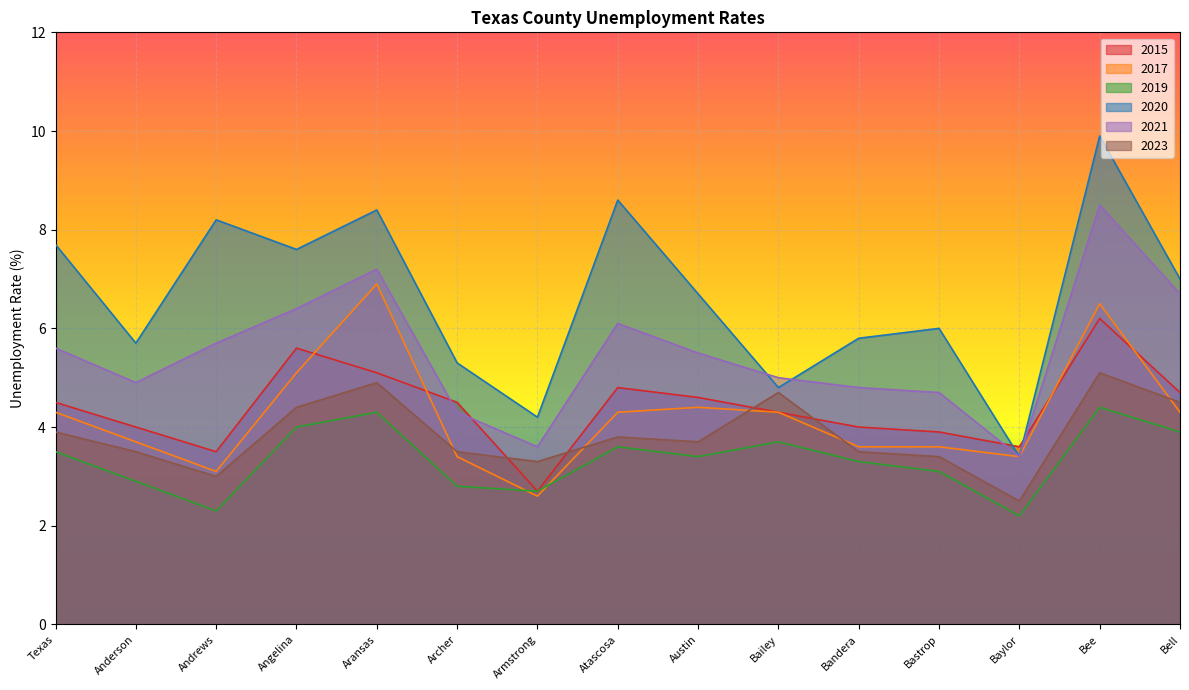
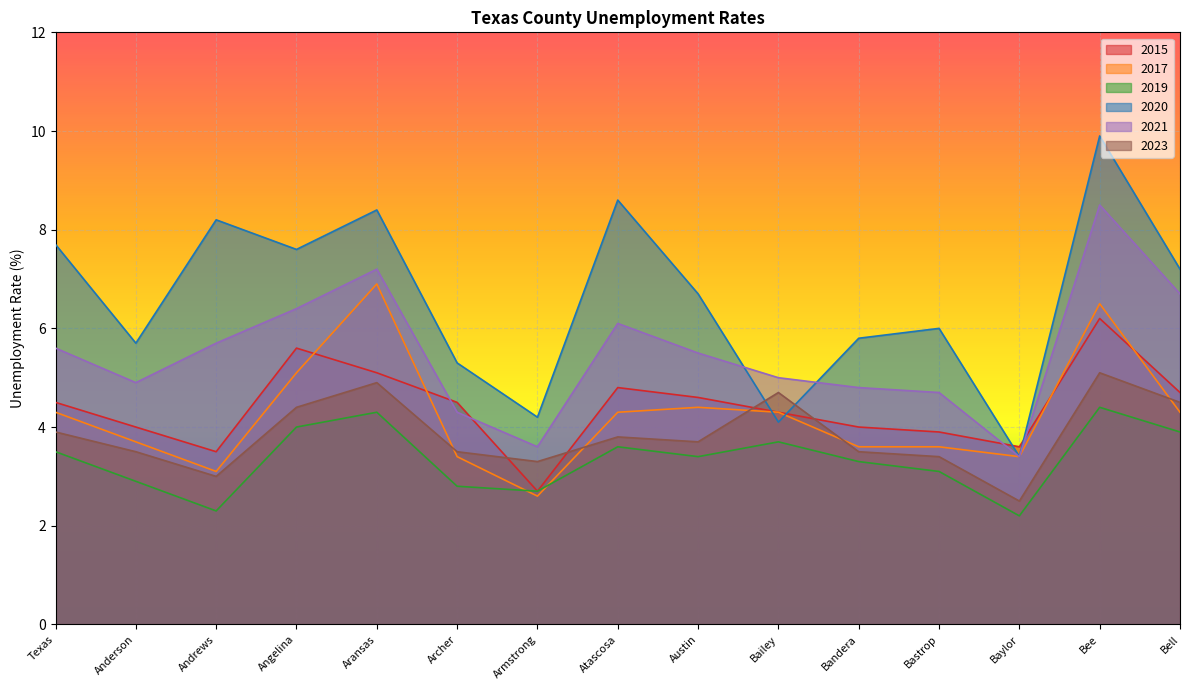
  {
    "2015": {
      "Texas": 4.5,
      "Anderson": 4.0,
      "Andrews": 3.5,
      "Angelina": 5.6,
      "Aransas": 5.1,
      "Archer": 4.5,
      "Atascosa": 4.8,
      "Austin": 4.6,
      "Bandera": 4.0,
      "Bastrop": 3.9,
      "Baylor": 3.6,
      "Bee": 6.2,
      "Bell": 4.7
    },
    "2017": {
      "Texas": 4.3,
      "Anderson": 3.7,
      "Andrews": 3.1,
      "Angelina": 5.1,
      "Aransas": 6.9,
      "Archer": 3.4,
      "Armstrong": 2.6,
      "Atascosa": 4.3,
      "Austin": 4.4,
      "Bandera": 3.6,
      "Bastrop": 3.6,
      "Bee": 6.5,
      "Bell": 4.3
    },
    "2019": {
      "Texas": 3.5,
      "Anderson": 2.9,
      "Andrews": 2.3,
      "Angelina": 4.0,
      "Aransas": 4.3,
      "Archer": 2.8,
      "Atascosa": 3.6,
      "Austin": 3.4,
      "Bailey": 3.7,
      "Bandera": 3.3,
      "Bastrop": 3.1,
      "Baylor": 2.2,
      "Bee": 4.4,
      "Bell": 3.9
    },
    "2020": {
      "Texas": 7.7,
      "Anderson": 5.7,
      "Andrews": 8.2,
      "Angelina": 7.6,
      "Aransas": 8.4,
      "Archer": 5.3,
      "Armstrong": 4.2,
      "Atascosa": 8.6,
      "Austin": 6.7,
-     "Bailey": 4.8,
+     "Bailey": 4.1,
      "Bandera": 5.8,
      "Bastrop": 6.0,
      "Bee": 9.9,
-     "Bell": 7.0
+     "Bell": 7.2
    },
    "2021": {
      "Texas": 5.6,
      "Anderson": 4.9,
      "Andrews": 5.7,
      "Angelina": 6.4,
      "Aransas": 7.2,
      "Archer": 4.3,
      "Armstrong": 3.6,
      "Atascosa": 6.1,
      "Austin": 5.5,
      "Bailey": 5.0,
      "Bandera": 4.8,
      "Bastrop": 4.7,
      "Bee": 8.5,
      "Bell": 6.7
    },
    "2023": {
      "Texas": 3.9,
      "Anderson": 3.5,
      "Andrews": 3.0,
      "Angelina": 4.4,
      "Aransas": 4.9,
      "Archer": 3.5,
      "Armstrong": 3.3,
      "Atascosa": 3.8,
      "Austin": 3.7,
      "Bailey": 4.7,
      "Bandera": 3.5,
      "Bastrop": 3.4,
      "Baylor": 2.5,
      "Bee": 5.1,
      "Bell": 4.5
    }
  }
